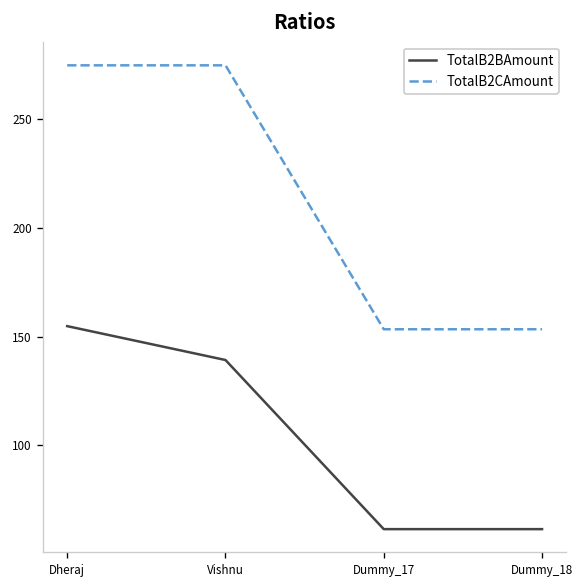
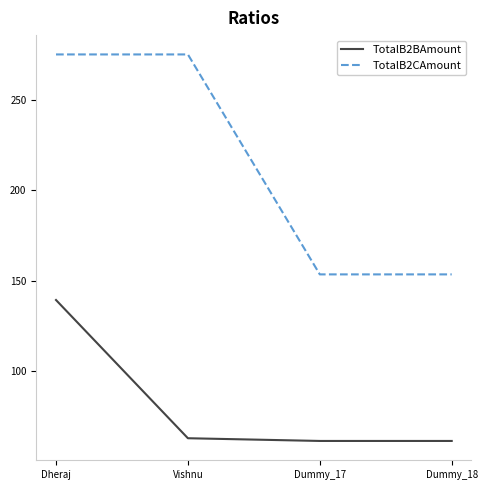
  {
    "TotalB2BAmount": {
-     "Dheraj": 155,
-     "Vishnu": 139,
+     "Dheraj": 139,
+     "Vishnu": 63,
      "Dummy_17": 61,
      "Dummy_18": 61
    },
    "TotalB2CAmount": {
      "Dheraj": 275,
      "Vishnu": 275,
      "Dummy_17": 153,
      "Dummy_18": 153
    }
  }
